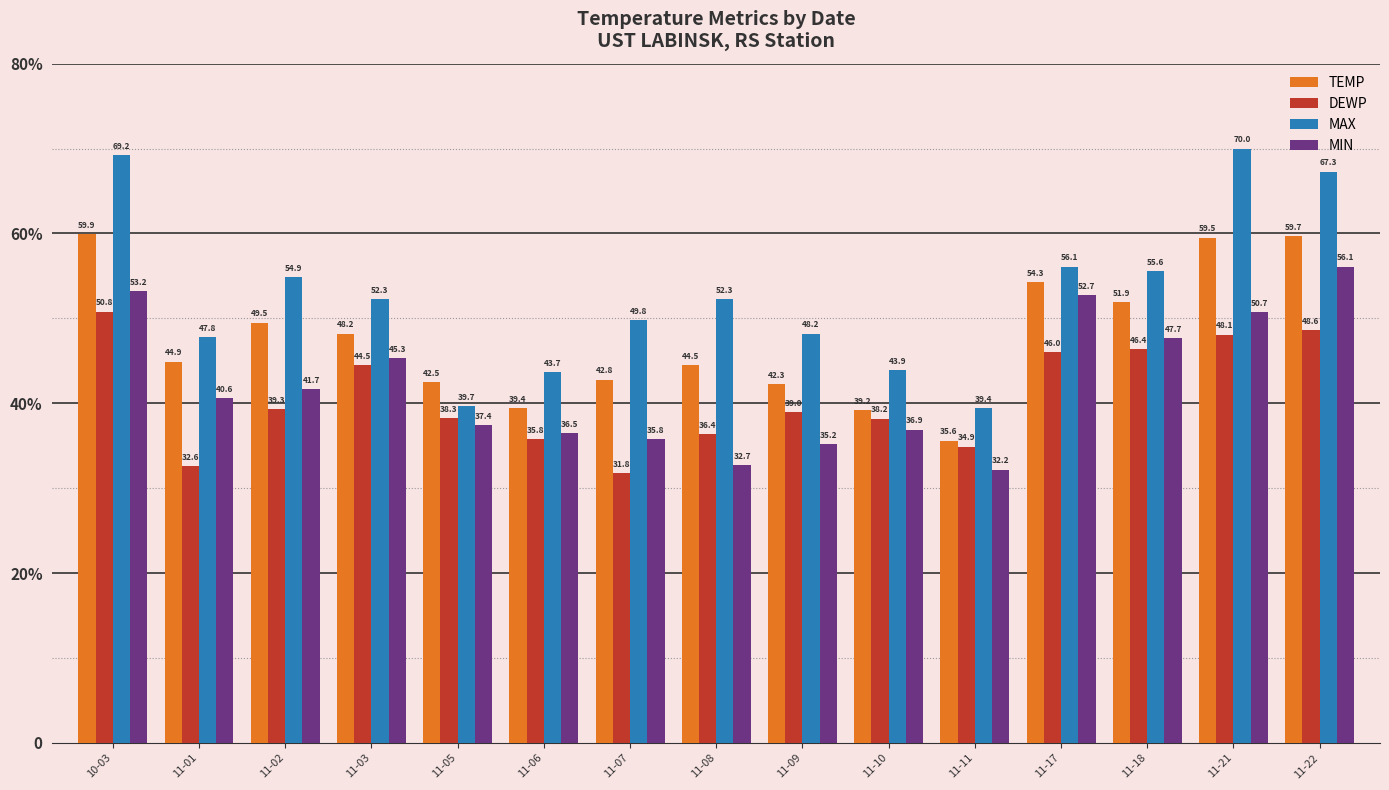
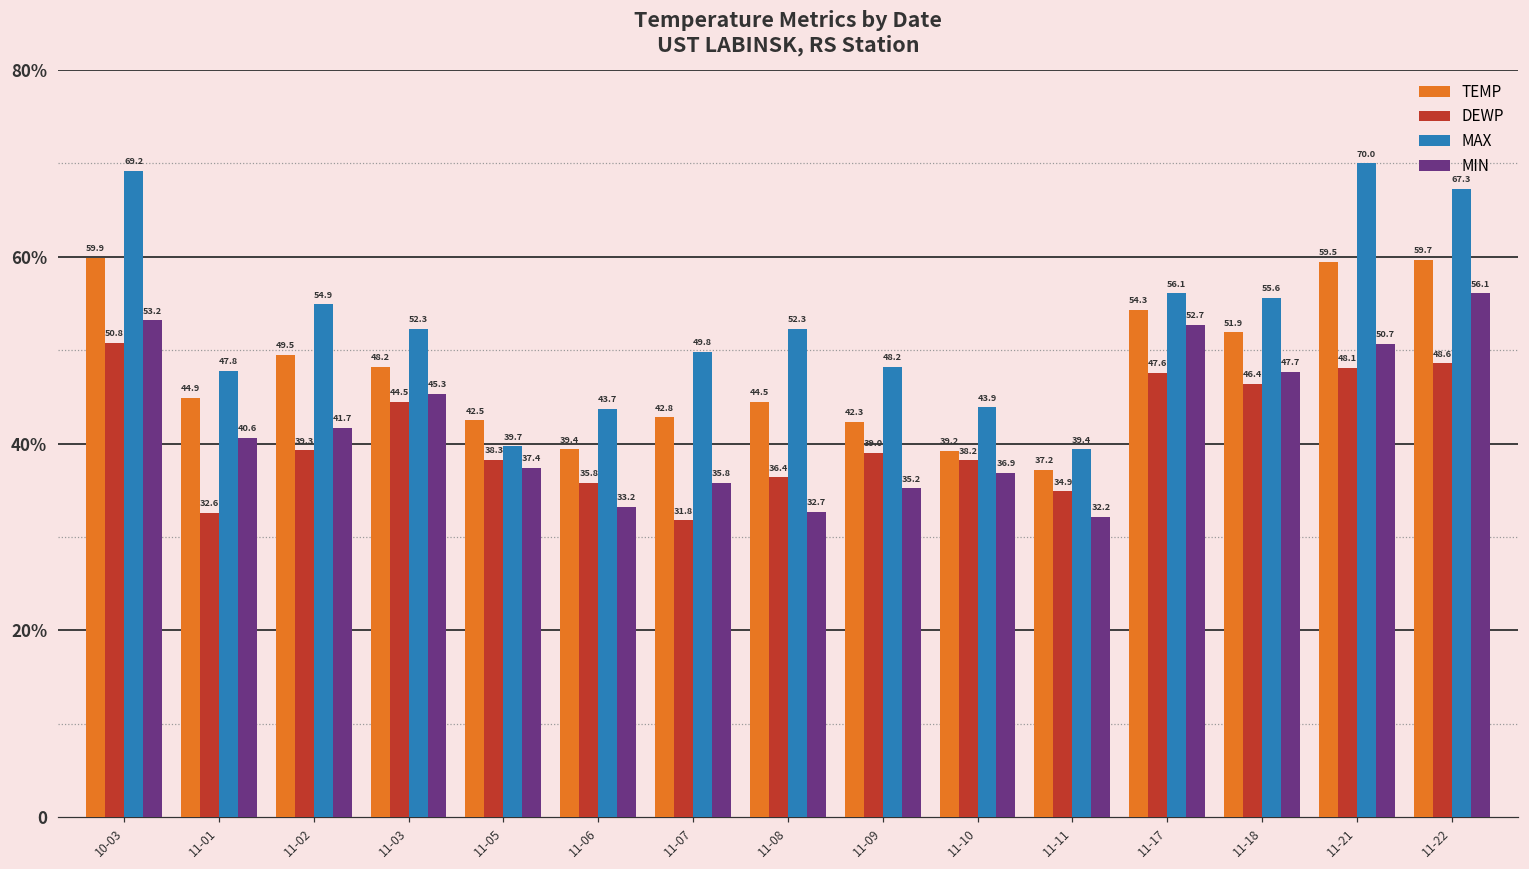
  {
    "TEMP": {
      "10-03": 59.9,
      "11-01": 44.9,
      "11-02": 49.5,
      "11-03": 48.2,
      "11-05": 42.5,
      "11-06": 39.4,
      "11-07": 42.8,
      "11-08": 44.5,
      "11-09": 42.3,
      "11-10": 39.2,
-     "11-11": 35.6,
+     "11-11": 37.2,
      "11-17": 54.3,
      "11-18": 51.9,
      "11-21": 59.5,
      "11-22": 59.7
    },
    "DEWP": {
      "10-03": 50.8,
      "11-01": 32.6,
      "11-02": 39.3,
      "11-03": 44.5,
      "11-05": 38.3,
      "11-06": 35.8,
      "11-07": 31.8,
      "11-08": 36.4,
      "11-09": 39.0,
      "11-10": 38.2,
      "11-11": 34.9,
-     "11-17": 46.0,
+     "11-17": 47.6,
      "11-18": 46.4,
      "11-21": 48.1,
      "11-22": 48.6
    },
    "MAX": {
      "10-03": 69.2,
      "11-01": 47.8,
      "11-02": 54.9,
      "11-03": 52.3,
      "11-05": 39.7,
      "11-06": 43.7,
      "11-07": 49.8,
      "11-08": 52.3,
      "11-09": 48.2,
      "11-10": 43.9,
      "11-11": 39.4,
      "11-17": 56.1,
      "11-18": 55.6,
      "11-21": 70.0,
      "11-22": 67.3
    },
    "MIN": {
      "10-03": 53.2,
      "11-01": 40.6,
      "11-02": 41.7,
      "11-03": 45.3,
      "11-05": 37.4,
-     "11-06": 36.5,
+     "11-06": 33.2,
      "11-07": 35.8,
      "11-08": 32.7,
      "11-09": 35.2,
      "11-10": 36.9,
      "11-11": 32.2,
      "11-17": 52.7,
      "11-18": 47.7,
      "11-21": 50.7,
      "11-22": 56.1
    }
  }
